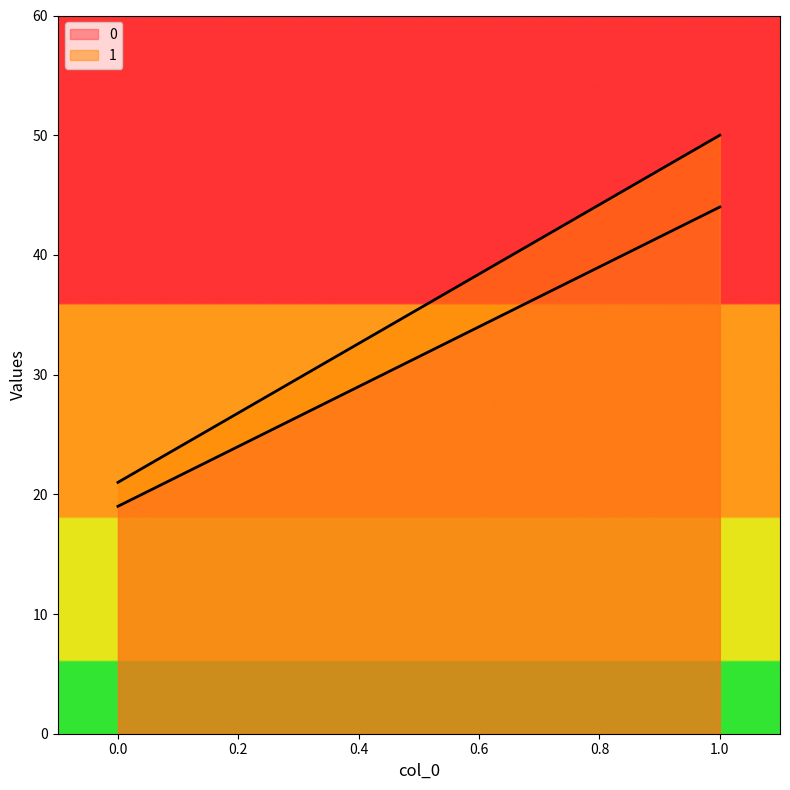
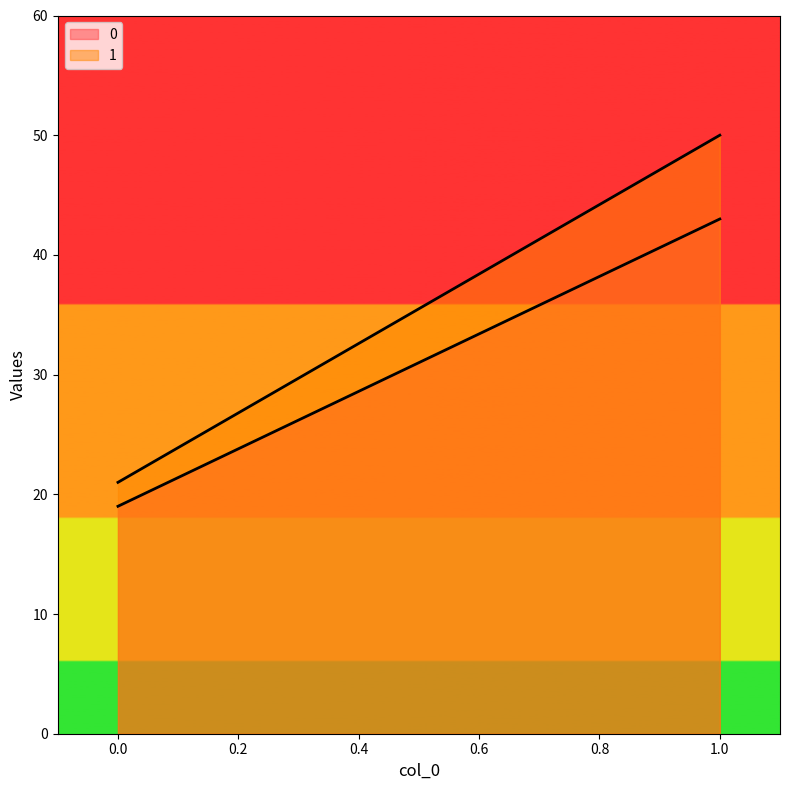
  {
    "0": {
      "0.0": 19,
-     "1.0": 44
+     "1.0": 43
    },
    "1": {
      "0.0": 21,
      "1.0": 50
    }
  }
